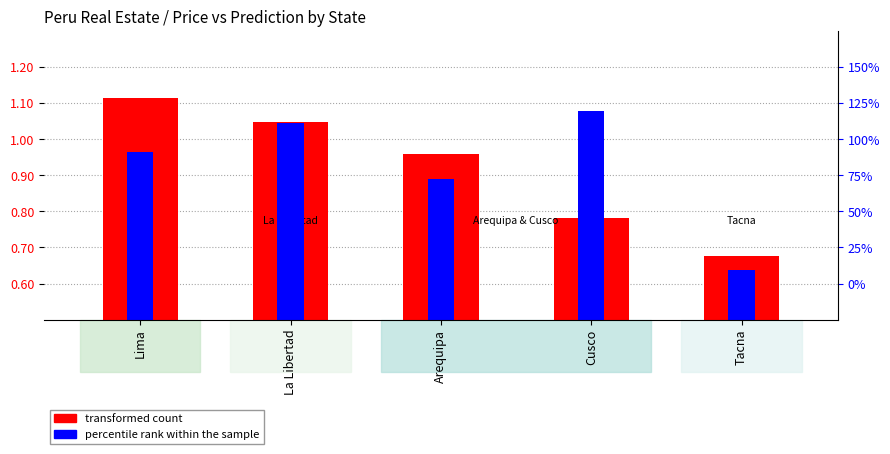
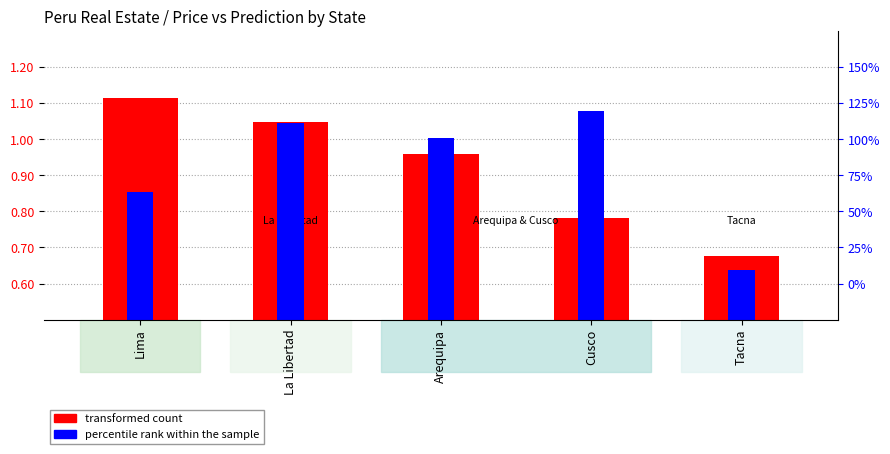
  {
    "transformed count": {
      "Lima": 1.12,
      "La Libertad": 1.05,
      "Tacna": 0.68
    },
    "percentile rank within the sample": {
-     "Lima": 0.97,
+     "Lima": 0.85,
      "La Libertad": 1.04,
-     "Arequipa": 0.89,
+     "Arequipa": 1.00,
      "Cusco": 1.08
    }
  }
